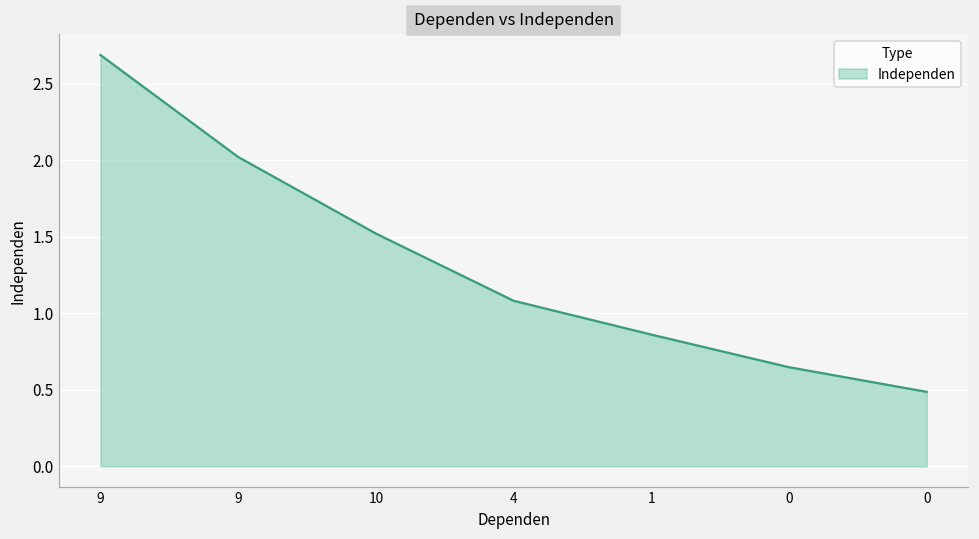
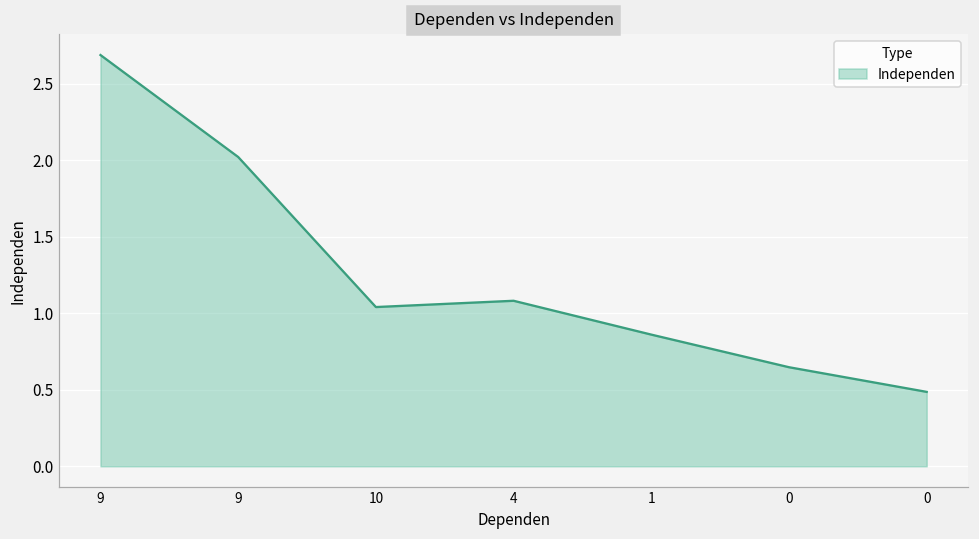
  {
-   "10": 1.52,
+   "10": 1.04,
    "4": 1.08,
    "1": 0.86
  }
